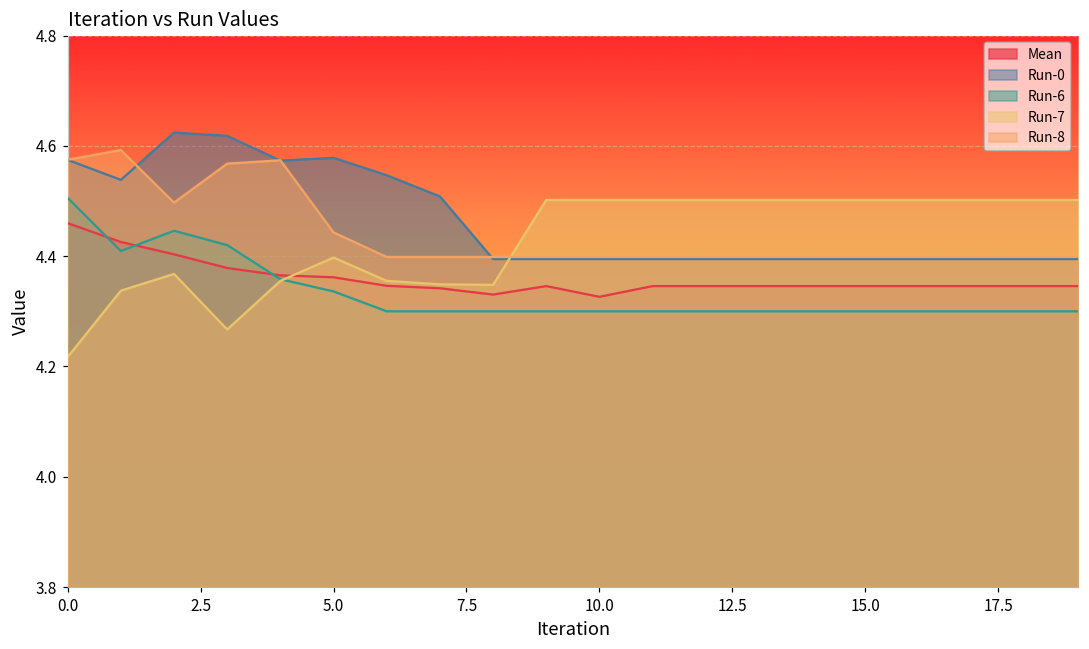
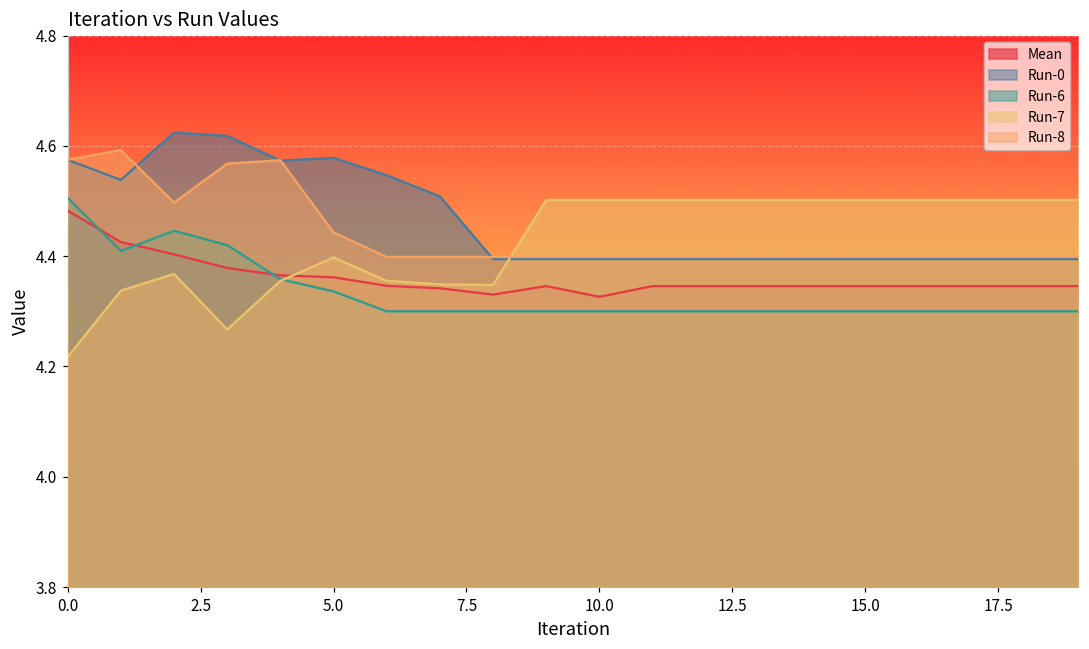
  {
    "Mean": {
-     "0.0": 4.46,
+     "0.0": 4.48,
      "5.0": 4.36,
      "10.0": 4.33,
      "15.0": 4.35
    }
  }
